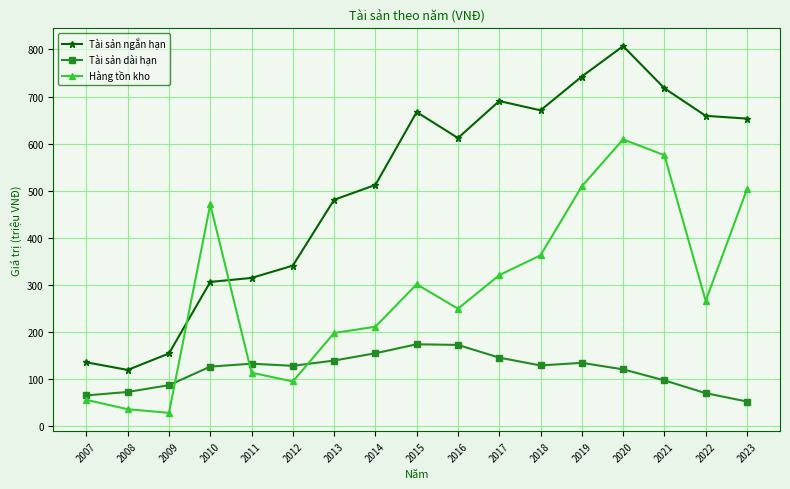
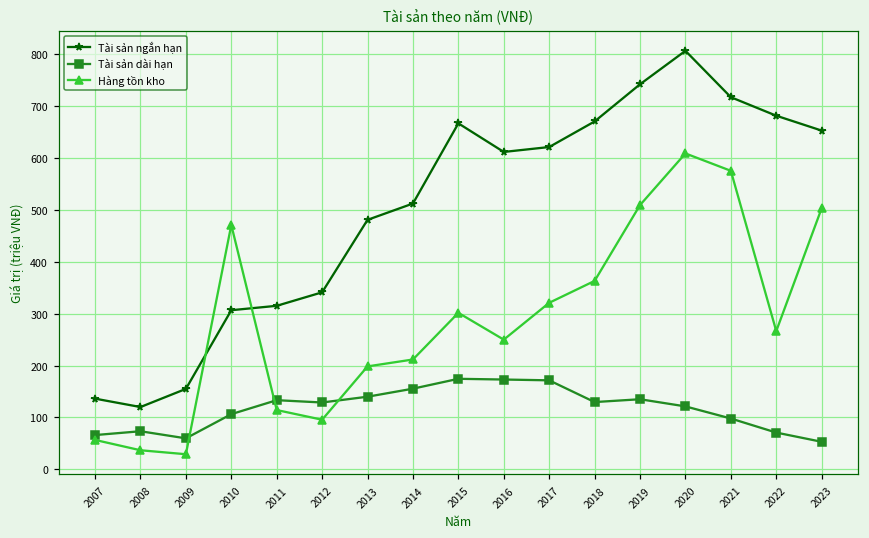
  {
    "Tài sản ngắn hạn": {
      "2007": 140,
      "2008": 120,
      "2009": 150,
      "2010": 310,
      "2011": 320,
      "2012": 340,
      "2013": 480,
      "2014": 510,
      "2015": 670,
      "2016": 610,
-     "2017": 690,
+     "2017": 620,
      "2018": 670,
      "2019": 740,
      "2020": 810,
      "2021": 720,
-     "2022": 660,
+     "2022": 680,
      "2023": 650
    },
    "Tài sản dài hạn": {
      "2007": 70,
      "2008": 70,
-     "2009": 90,
-     "2010": 130,
+     "2009": 60,
+     "2010": 110,
      "2011": 130,
      "2012": 130,
      "2013": 140,
      "2014": 160,
      "2015": 170,
      "2016": 170,
-     "2017": 150,
+     "2017": 170,
      "2018": 130,
      "2019": 130,
      "2020": 120,
      "2021": 100,
      "2022": 70,
      "2023": 50
    },
    "Hàng tồn kho": {
      "2007": 60,
      "2008": 40,
      "2009": 30,
      "2010": 470,
      "2011": 110,
      "2012": 100,
      "2013": 200,
      "2014": 210,
      "2015": 300,
      "2016": 250,
      "2017": 320,
      "2018": 360,
      "2019": 510,
      "2020": 610,
      "2021": 580,
      "2022": 270,
      "2023": 500
    }
  }
